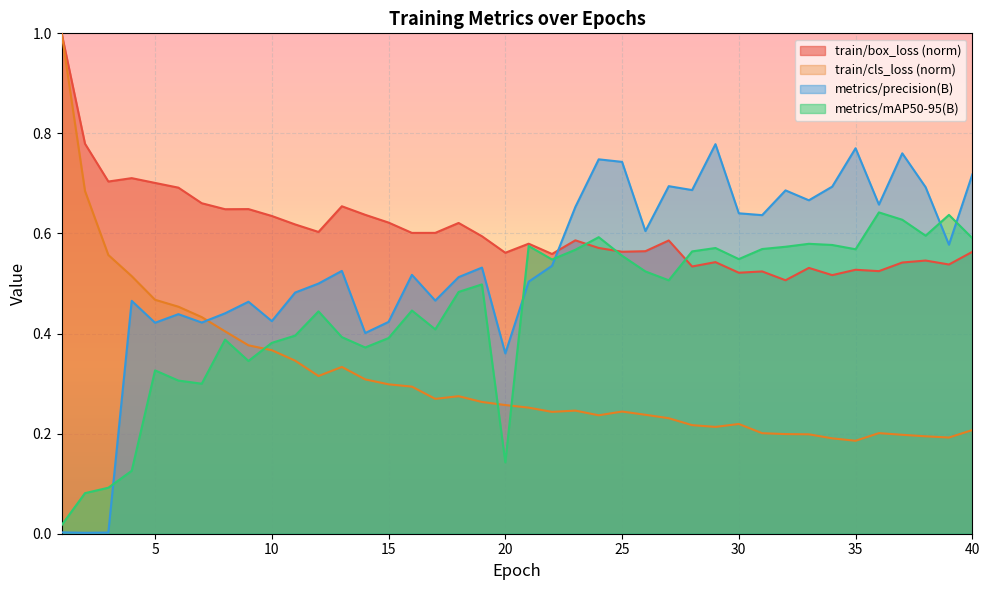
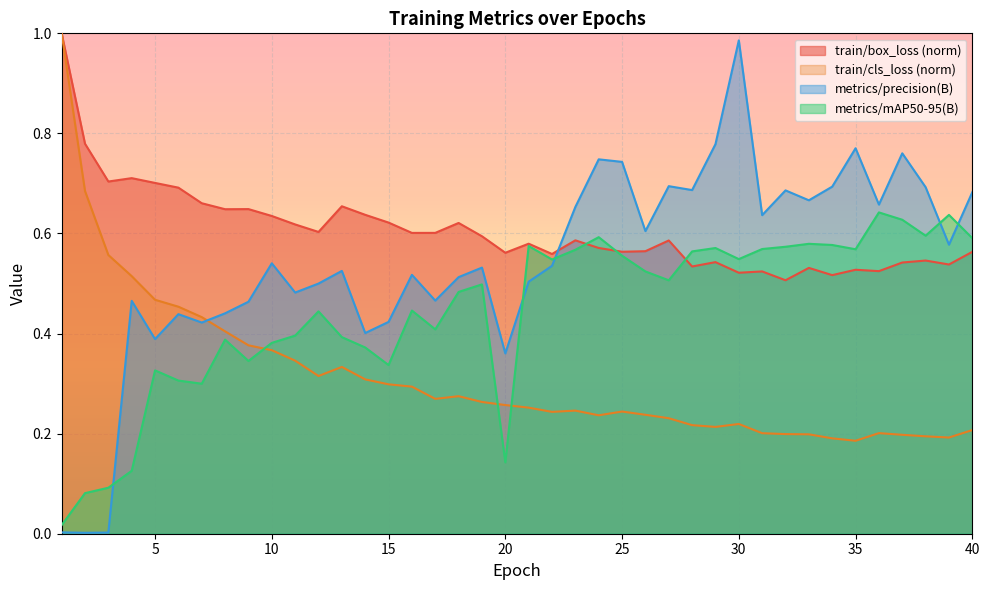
  {
    "metrics/precision(B)": {
-     "5": 0.42,
-     "10": 0.42,
+     "5": 0.39,
+     "10": 0.54,
      "15": 0.42,
      "20": 0.36,
      "25": 0.74,
-     "30": 0.64,
+     "30": 0.99,
      "35": 0.77,
-     "40": 0.72
+     "40": 0.68
    },
    "metrics/mAP50-95(B)": {
      "5": 0.33,
      "10": 0.38,
-     "15": 0.39,
+     "15": 0.34,
      "20": 0.14,
      "25": 0.56,
      "30": 0.55,
      "35": 0.57,
      "40": 0.59
    }
  }
